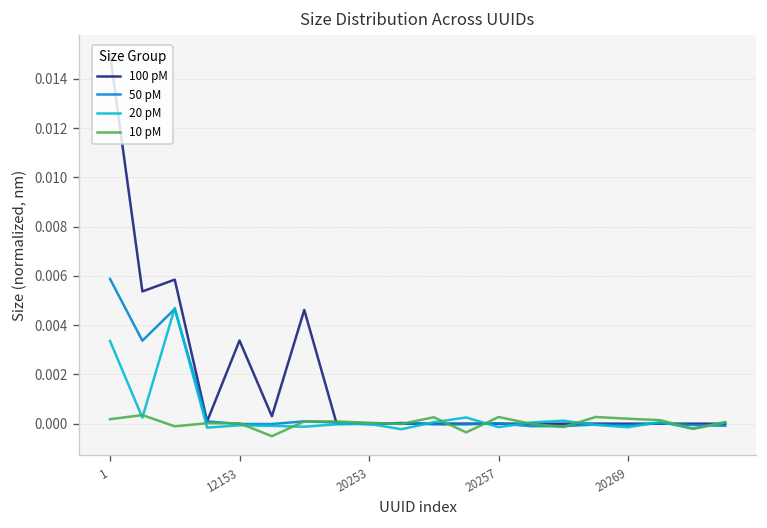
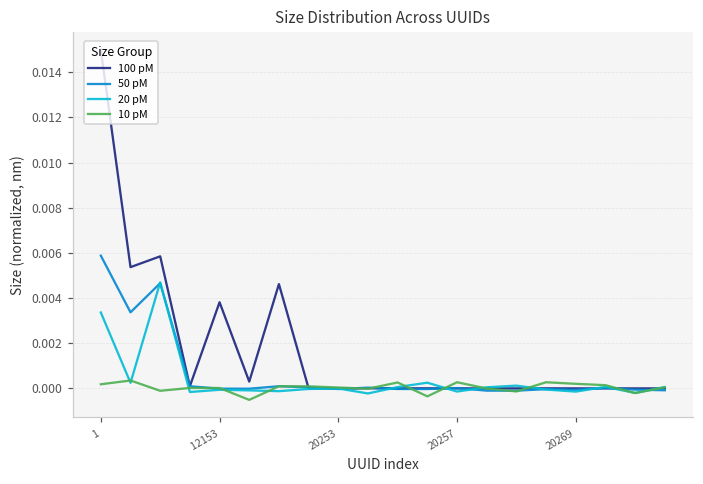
  {
    "100 pM": {
-     "12153": 0.0034
+     "12153": 0.0038
    },
    "10 pM": {
      "20257": 0.0003,
      "20269": 0.0002
    }
  }
